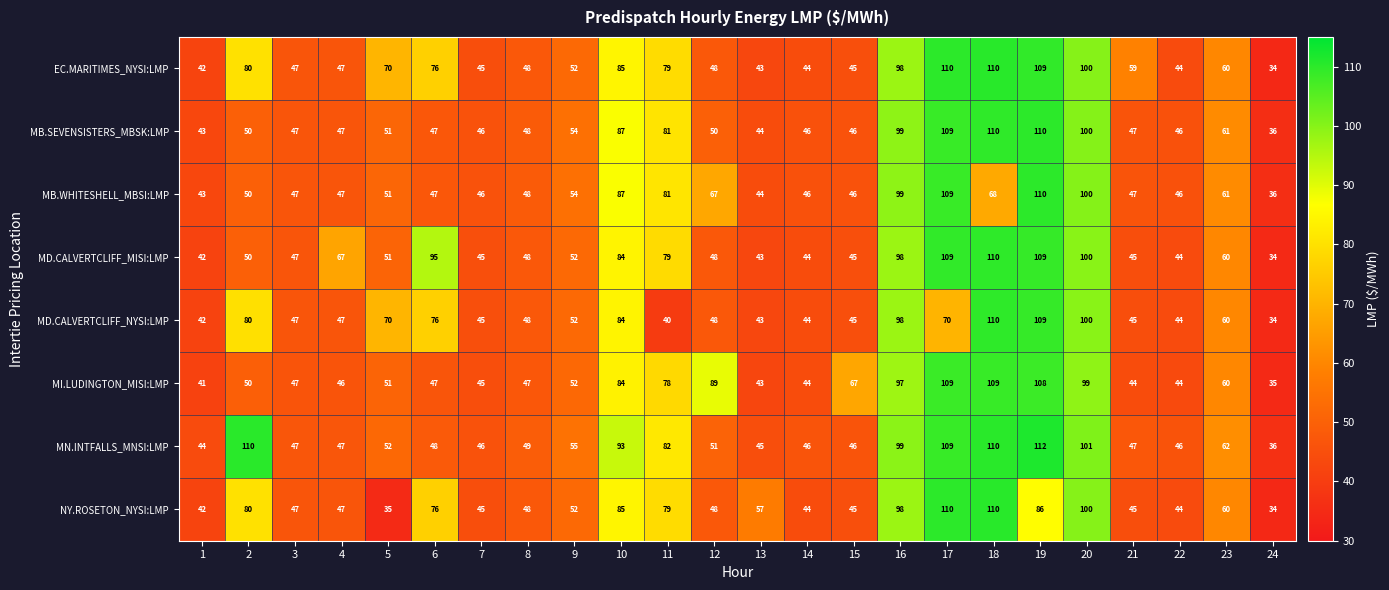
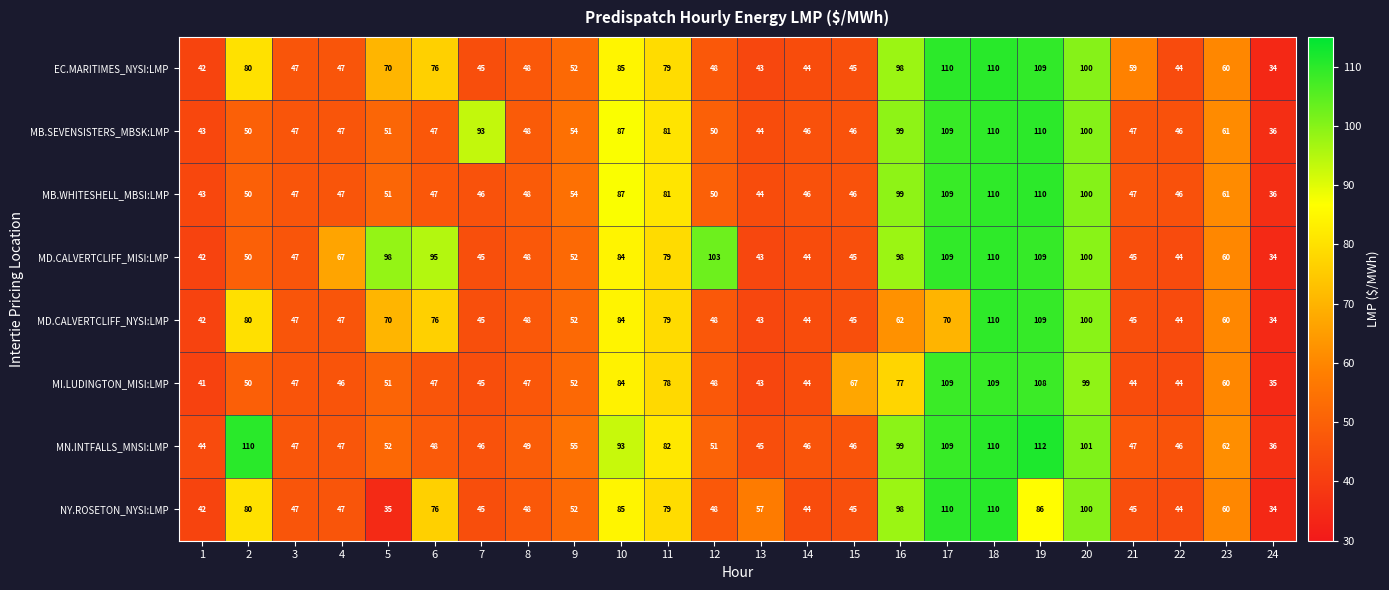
  {
    "EC.MARITIMES_NYSI:LMP": {
      "1": 42,
      "2": 80,
      "3": 47,
      "4": 47,
      "5": 70,
      "6": 76,
      "7": 45,
      "8": 48,
      "9": 52,
      "10": 85,
      "11": 79,
      "12": 48,
      "13": 43,
      "14": 44,
      "15": 45,
      "16": 98,
      "17": 110,
      "18": 110,
      "19": 109,
      "20": 100,
      "21": 59,
      "22": 44,
      "23": 60,
      "24": 34
    },
    "MB.SEVENSISTERS_MBSK:LMP": {
      "1": 43,
      "2": 50,
      "3": 47,
      "4": 47,
      "5": 51,
      "6": 47,
-     "7": 46,
+     "7": 93,
      "8": 48,
      "9": 54,
      "10": 87,
      "11": 81,
      "12": 50,
      "13": 44,
      "14": 46,
      "15": 46,
      "16": 99,
      "17": 109,
      "18": 110,
      "19": 110,
      "20": 100,
      "21": 47,
      "22": 46,
      "23": 61,
      "24": 36
    },
    "MB.WHITESHELL_MBSI:LMP": {
      "1": 43,
      "2": 50,
      "3": 47,
      "4": 47,
      "5": 51,
      "6": 47,
      "7": 46,
      "8": 48,
      "9": 54,
      "10": 87,
      "11": 81,
-     "12": 67,
+     "12": 50,
      "13": 44,
      "14": 46,
      "15": 46,
      "16": 99,
      "17": 109,
-     "18": 68,
+     "18": 110,
      "19": 110,
      "20": 100,
      "21": 47,
      "22": 46,
      "23": 61,
      "24": 36
    },
    "MD.CALVERTCLIFF_MISI:LMP": {
      "1": 42,
      "2": 50,
      "3": 47,
      "4": 67,
-     "5": 51,
+     "5": 98,
      "6": 95,
      "7": 45,
      "8": 48,
      "9": 52,
      "10": 84,
      "11": 79,
-     "12": 48,
+     "12": 103,
      "13": 43,
      "14": 44,
      "15": 45,
      "16": 98,
      "17": 109,
      "18": 110,
      "19": 109,
      "20": 100,
      "21": 45,
      "22": 44,
      "23": 60,
      "24": 34
    },
    "MD.CALVERTCLIFF_NYSI:LMP": {
      "1": 42,
      "2": 80,
      "3": 47,
      "4": 47,
      "5": 70,
      "6": 76,
      "7": 45,
      "8": 48,
      "9": 52,
      "10": 84,
-     "11": 40,
+     "11": 79,
      "12": 48,
      "13": 43,
      "14": 44,
      "15": 45,
-     "16": 98,
+     "16": 62,
      "17": 70,
      "18": 110,
      "19": 109,
      "20": 100,
      "21": 45,
      "22": 44,
      "23": 60,
      "24": 34
    },
    "MI.LUDINGTON_MISI:LMP": {
      "1": 41,
      "2": 50,
      "3": 47,
      "4": 46,
      "5": 51,
      "6": 47,
      "7": 45,
      "8": 47,
      "9": 52,
      "10": 84,
      "11": 78,
-     "12": 89,
+     "12": 48,
      "13": 43,
      "14": 44,
      "15": 67,
-     "16": 97,
+     "16": 77,
      "17": 109,
      "18": 109,
      "19": 108,
      "20": 99,
      "21": 44,
      "22": 44,
      "23": 60,
      "24": 35
    },
    "MN.INTFALLS_MNSI:LMP": {
      "1": 44,
      "2": 110,
      "3": 47,
      "4": 47,
      "5": 52,
      "6": 48,
      "7": 46,
      "8": 49,
      "9": 55,
      "10": 93,
      "11": 82,
      "12": 51,
      "13": 45,
      "14": 46,
      "15": 46,
      "16": 99,
      "17": 109,
      "18": 110,
      "19": 112,
      "20": 101,
      "21": 47,
      "22": 46,
      "23": 62,
      "24": 36
    },
    "NY.ROSETON_NYSI:LMP": {
      "1": 42,
      "2": 80,
      "3": 47,
      "4": 47,
      "5": 35,
      "6": 76,
      "7": 45,
      "8": 48,
      "9": 52,
      "10": 85,
      "11": 79,
      "12": 48,
      "13": 57,
      "14": 44,
      "15": 45,
      "16": 98,
      "17": 110,
      "18": 110,
      "19": 86,
      "20": 100,
      "21": 45,
      "22": 44,
      "23": 60,
      "24": 34
    }
  }
